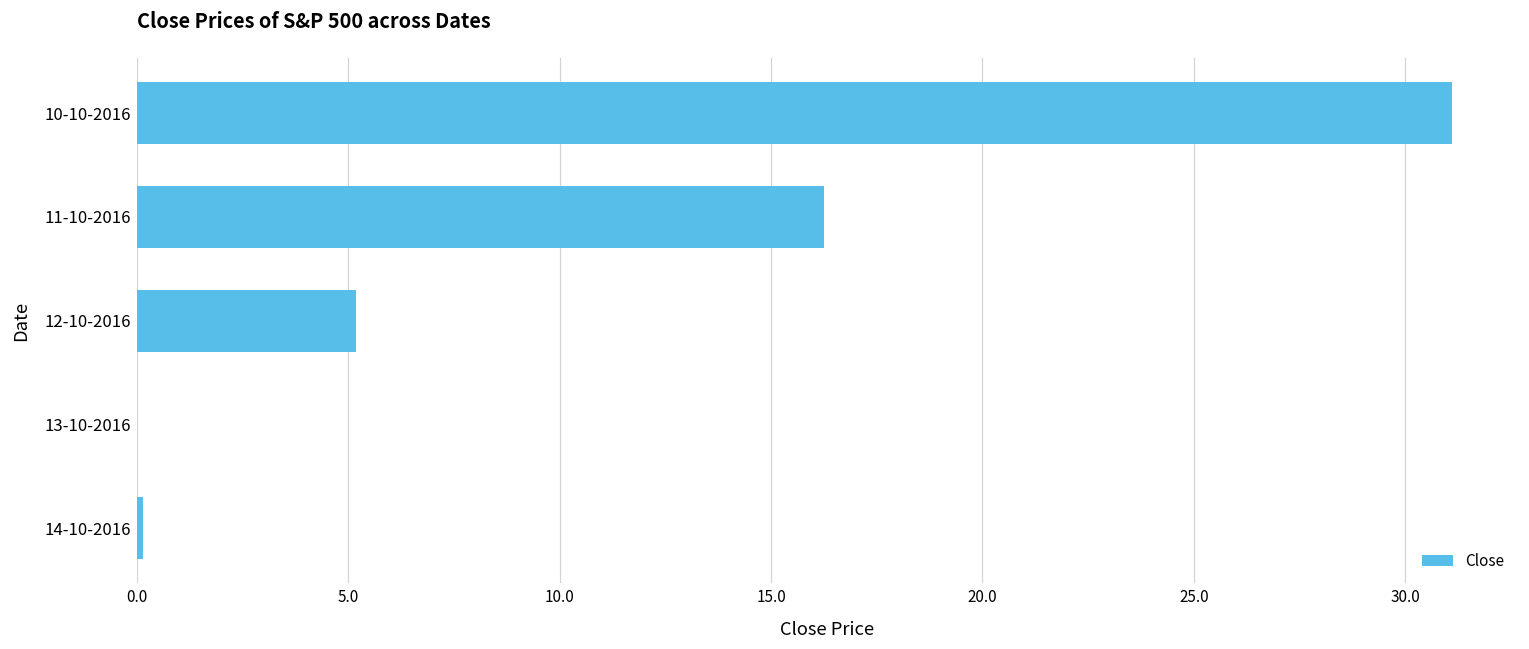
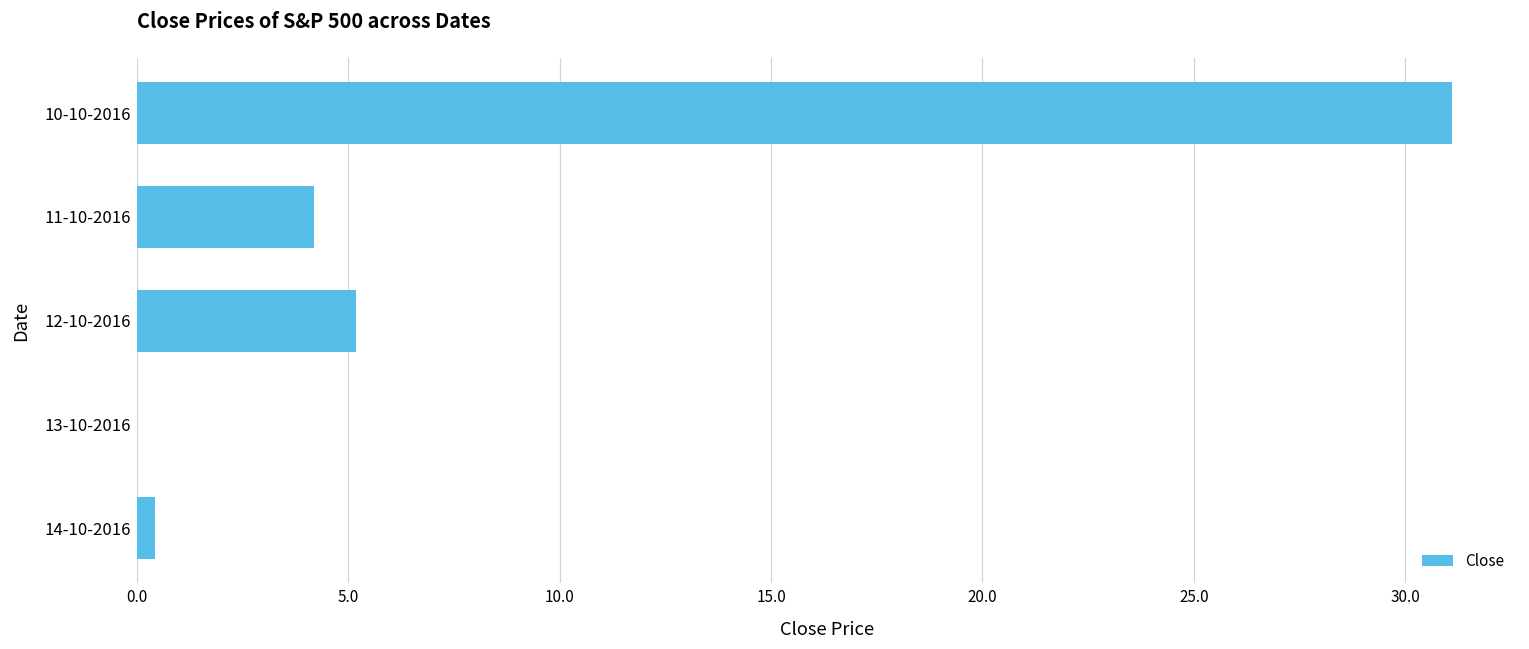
  {
    "10-10-2016": 31.1,
-   "11-10-2016": 16.3,
+   "11-10-2016": 4.2,
    "12-10-2016": 5.2,
    "13-10-2016": 0.0,
-   "14-10-2016": 0.1
+   "14-10-2016": 0.4
  }
